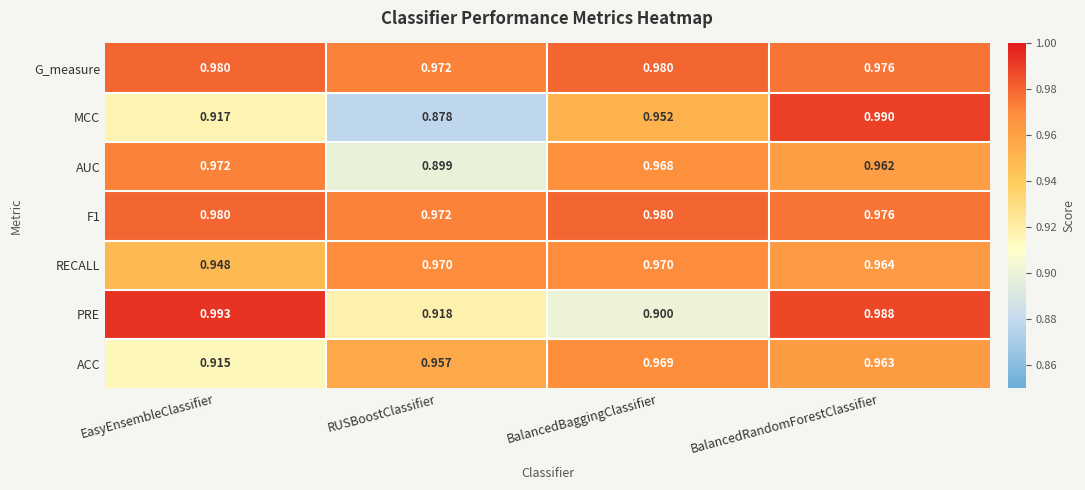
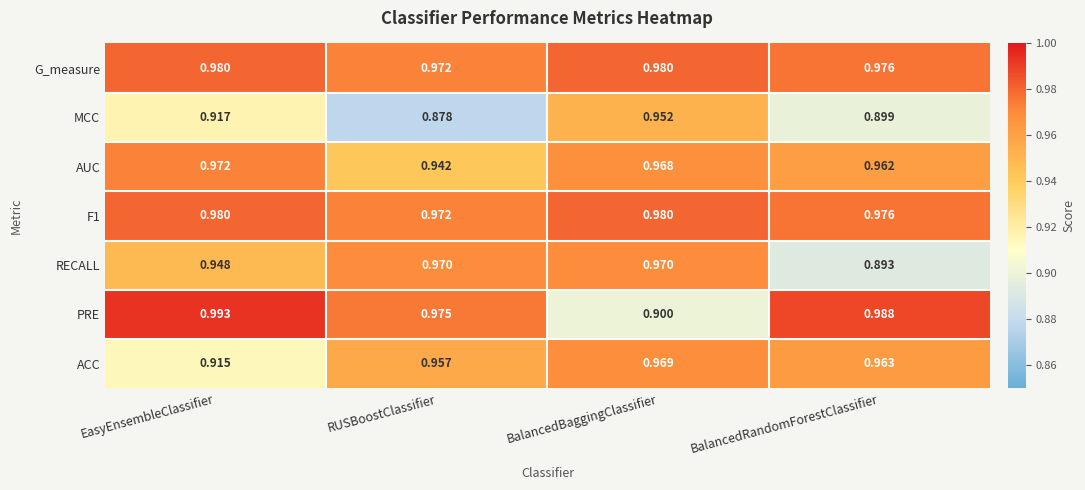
  {
    "G_measure": {
      "EasyEnsembleClassifier": 0.980,
      "RUSBoostClassifier": 0.972,
      "BalancedBaggingClassifier": 0.980,
      "BalancedRandomForestClassifier": 0.976
    },
    "MCC": {
      "EasyEnsembleClassifier": 0.917,
      "RUSBoostClassifier": 0.878,
      "BalancedBaggingClassifier": 0.952,
-     "BalancedRandomForestClassifier": 0.990
+     "BalancedRandomForestClassifier": 0.899
    },
    "AUC": {
      "EasyEnsembleClassifier": 0.972,
-     "RUSBoostClassifier": 0.899,
+     "RUSBoostClassifier": 0.942,
      "BalancedBaggingClassifier": 0.968,
      "BalancedRandomForestClassifier": 0.962
    },
    "F1": {
      "EasyEnsembleClassifier": 0.980,
      "RUSBoostClassifier": 0.972,
      "BalancedBaggingClassifier": 0.980,
      "BalancedRandomForestClassifier": 0.976
    },
    "RECALL": {
      "EasyEnsembleClassifier": 0.948,
      "RUSBoostClassifier": 0.970,
      "BalancedBaggingClassifier": 0.970,
-     "BalancedRandomForestClassifier": 0.964
+     "BalancedRandomForestClassifier": 0.893
    },
    "PRE": {
      "EasyEnsembleClassifier": 0.993,
-     "RUSBoostClassifier": 0.918,
+     "RUSBoostClassifier": 0.975,
      "BalancedBaggingClassifier": 0.900,
      "BalancedRandomForestClassifier": 0.988
    },
    "ACC": {
      "EasyEnsembleClassifier": 0.915,
      "RUSBoostClassifier": 0.957,
      "BalancedBaggingClassifier": 0.969,
      "BalancedRandomForestClassifier": 0.963
    }
  }
